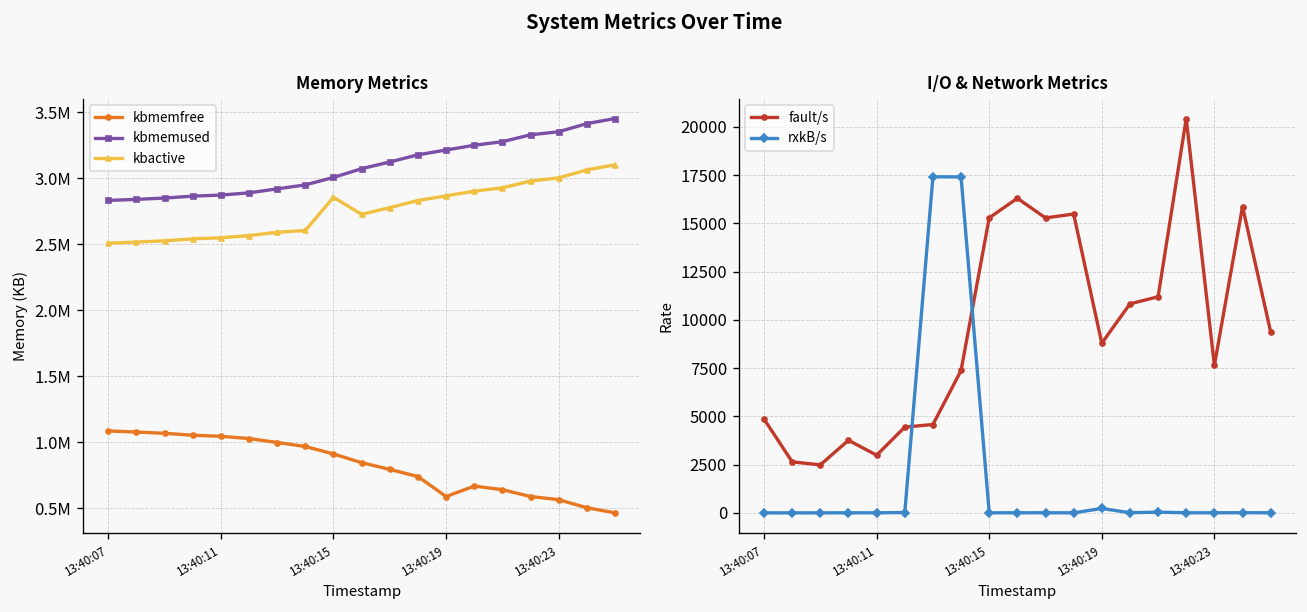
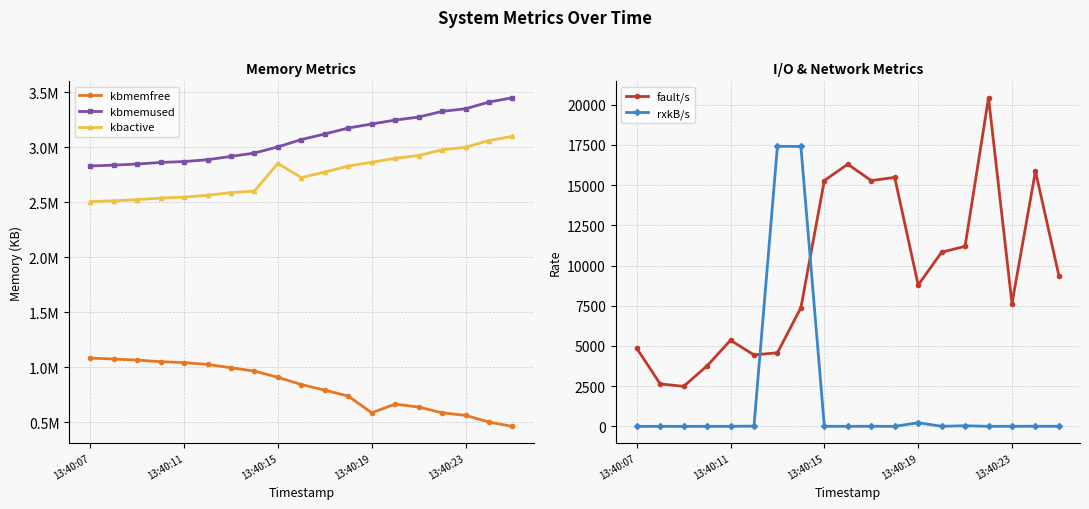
  {
    "Memory Metrics": {
      "kbmemfree": {
        "13:40:07": 1080000,
        "13:40:11": 1040000,
        "13:40:15": 910000,
        "13:40:19": 590000,
        "13:40:23": 560000
      },
      "kbmemused": {
        "13:40:07": 2830000,
        "13:40:11": 2870000,
        "13:40:15": 3000000,
        "13:40:19": 3210000,
        "13:40:23": 3350000
      },
      "kbactive": {
        "13:40:07": 2510000,
        "13:40:11": 2550000,
        "13:40:15": 2850000,
        "13:40:19": 2870000,
        "13:40:23": 3000000
      }
    },
    "I/O & Network Metrics": {
      "fault/s": {
        "13:40:07": 4900,
-       "13:40:11": 3000,
+       "13:40:11": 5400,
        "13:40:15": 15300,
        "13:40:19": 8800,
        "13:40:23": 7600
      },
      "rxkB/s": {
        "13:40:07": 0,
        "13:40:11": 0,
        "13:40:15": 0,
        "13:40:19": 200,
        "13:40:23": 0
      }
    }
  }
